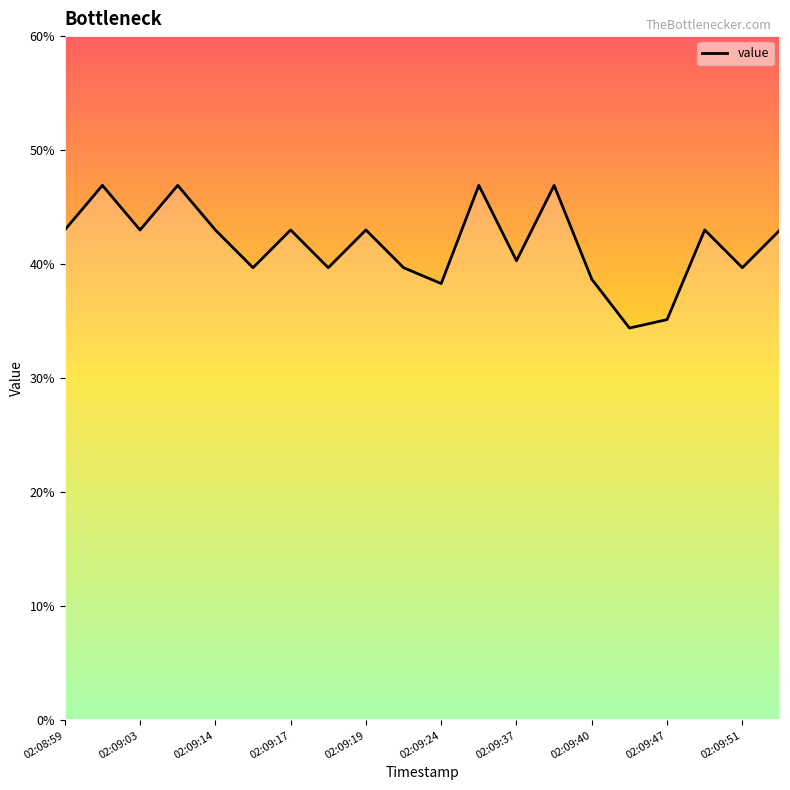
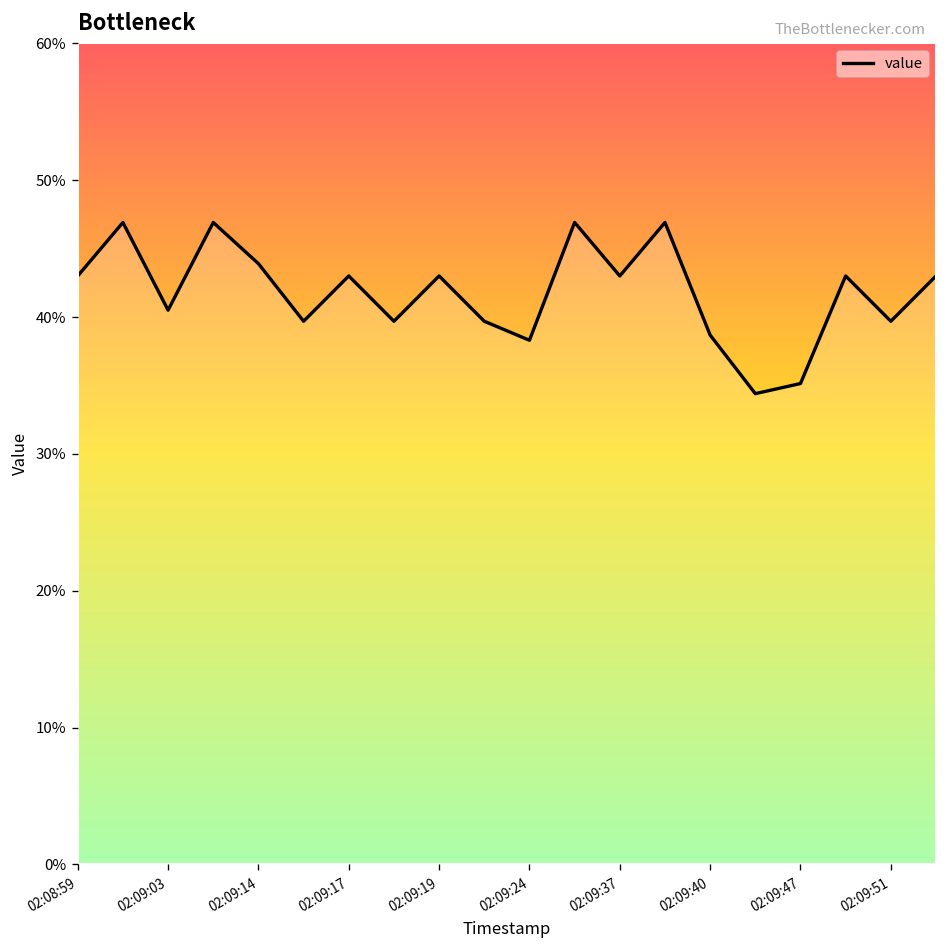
  {
    "02:08:59": "43.0%",
-   "02:09:03": "43.0%",
-   "02:09:14": "43.0%",
+   "02:09:03": "40.5%",
+   "02:09:14": "43.9%",
    "02:09:17": "43.0%",
    "02:09:19": "43.0%",
    "02:09:24": "38.3%",
-   "02:09:37": "40.3%",
+   "02:09:37": "43.0%",
    "02:09:40": "38.7%",
    "02:09:47": "35.1%",
    "02:09:51": "39.7%"
  }
